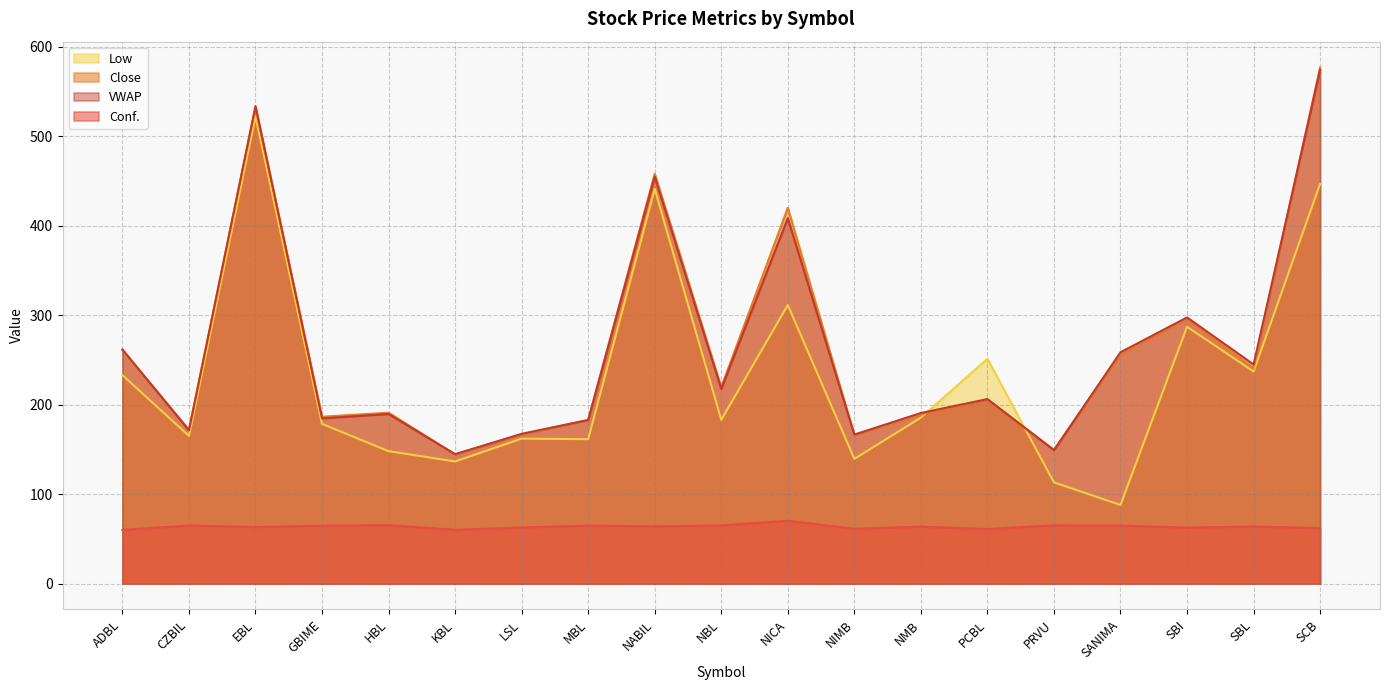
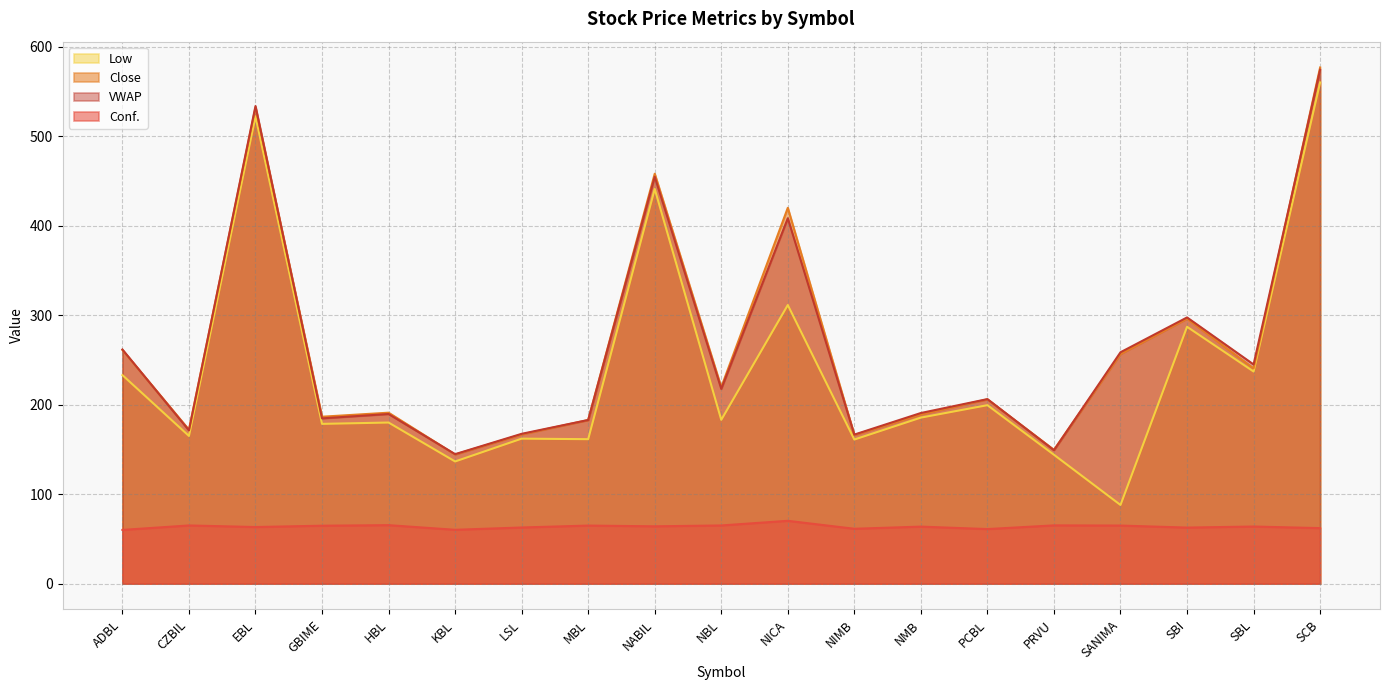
  {
    "Low": {
      "ADBL": 230,
      "CZBIL": 170,
      "EBL": 520,
      "GBIME": 180,
-     "HBL": 150,
+     "HBL": 180,
      "KBL": 140,
      "LSL": 160,
      "MBL": 160,
      "NABIL": 440,
      "NBL": 180,
      "NICA": 310,
-     "NIMB": 140,
+     "NIMB": 160,
      "NMB": 190,
-     "PCBL": 250,
-     "PRVU": 110,
+     "PCBL": 200,
+     "PRVU": 140,
      "SANIMA": 90,
      "SBI": 290,
      "SBL": 240,
-     "SCB": 450
+     "SCB": 560
    }
  }
